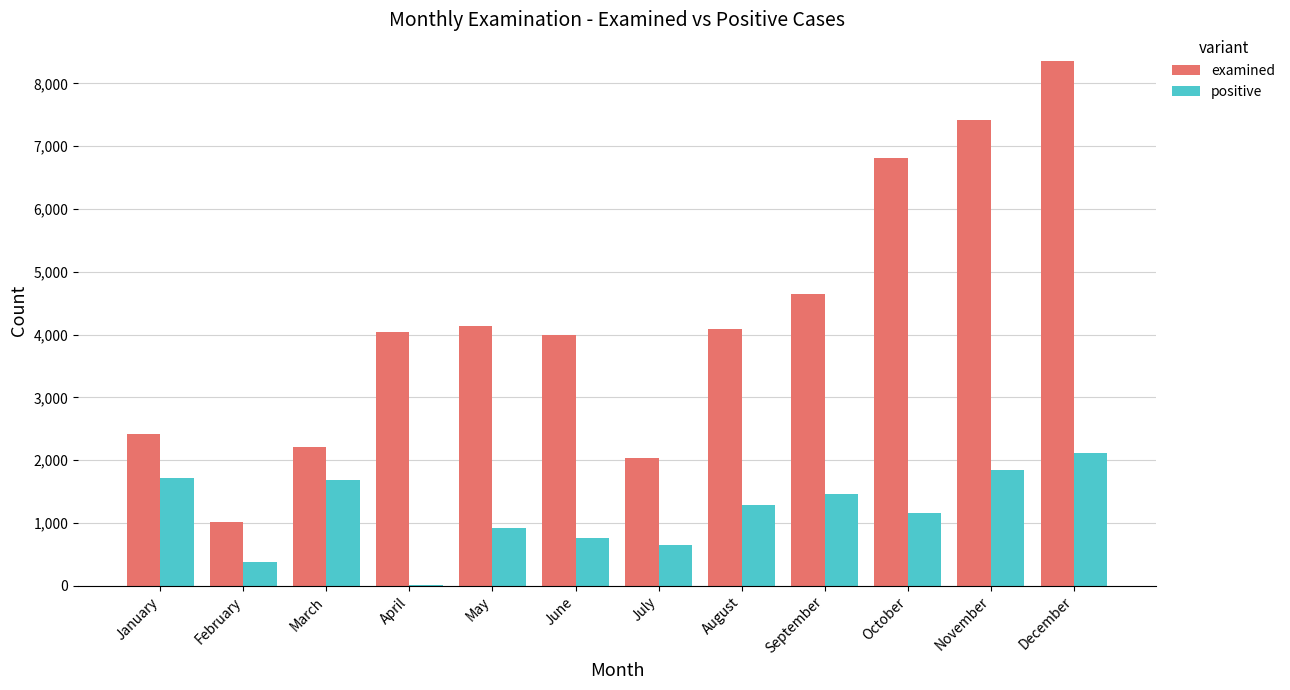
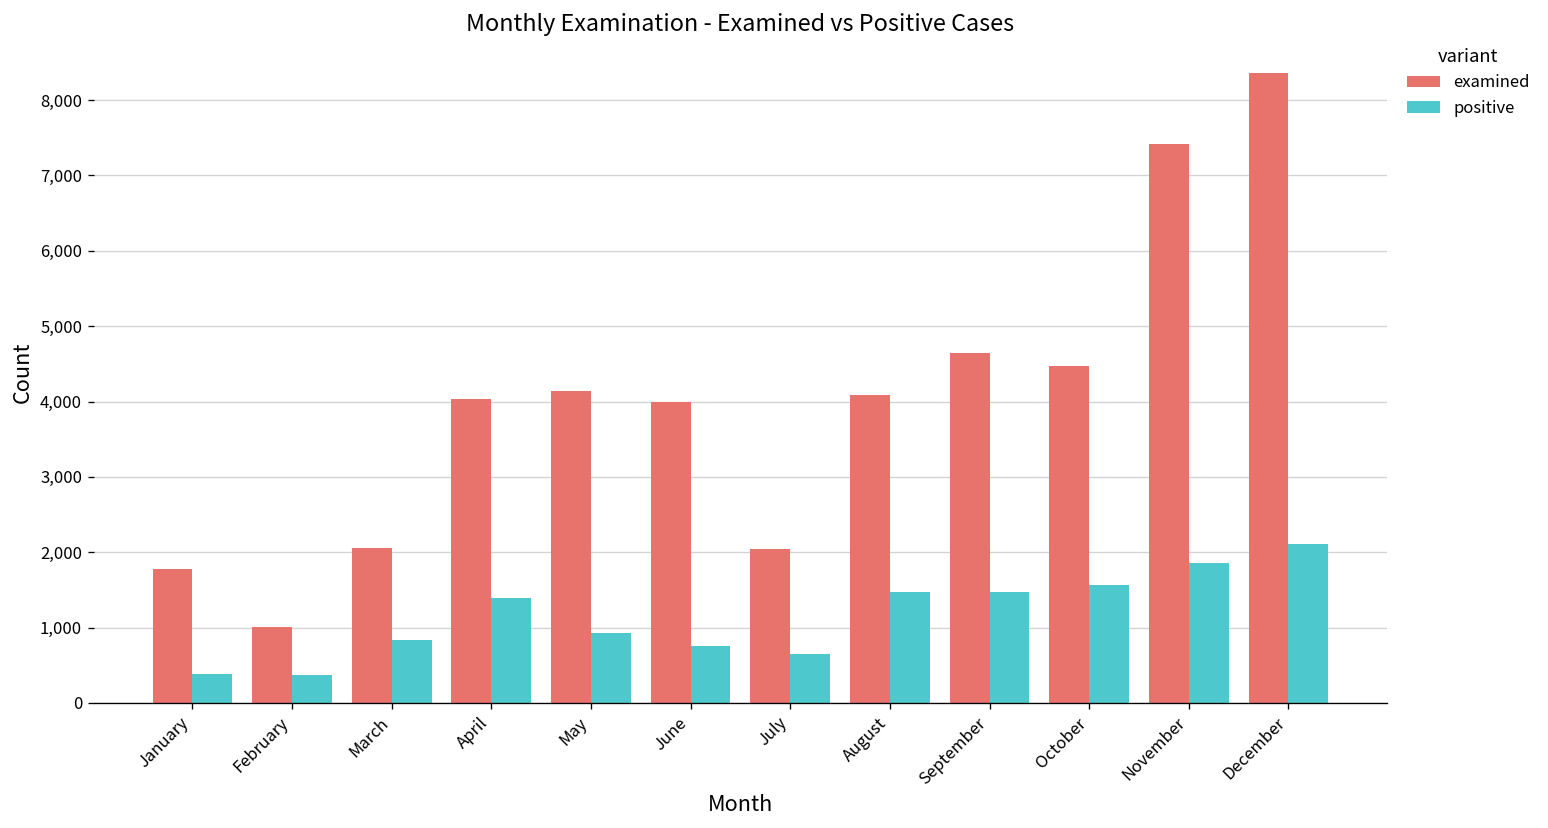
  {
    "examined": {
-     "January": "2,400",
+     "January": "1,800",
      "February": "1,000",
-     "March": "2,200",
+     "March": "2,100",
      "April": "4,000",
      "May": "4,100",
      "June": "4,000",
      "July": "2,000",
      "August": "4,100",
      "September": "4,600",
-     "October": "6,800",
+     "October": "4,500",
      "November": "7,400",
      "December": "8,400"
    },
    "positive": {
-     "January": "1,700",
+     "January": "400",
      "February": "400",
-     "March": "1,700",
-     "April": "0",
+     "March": "800",
+     "April": "1,400",
      "May": "900",
      "June": "800",
      "July": "700",
-     "August": "1,300",
+     "August": "1,500",
      "September": "1,500",
-     "October": "1,200",
+     "October": "1,600",
      "November": "1,900",
      "December": "2,100"
    }
  }
